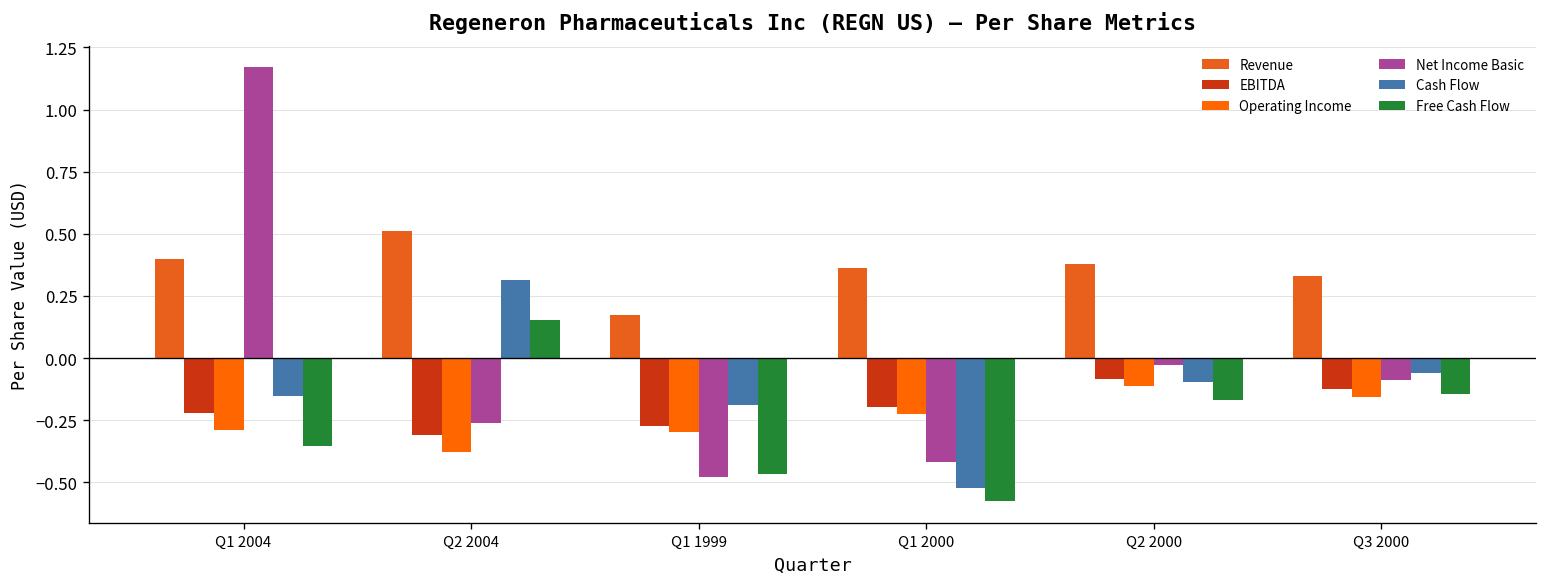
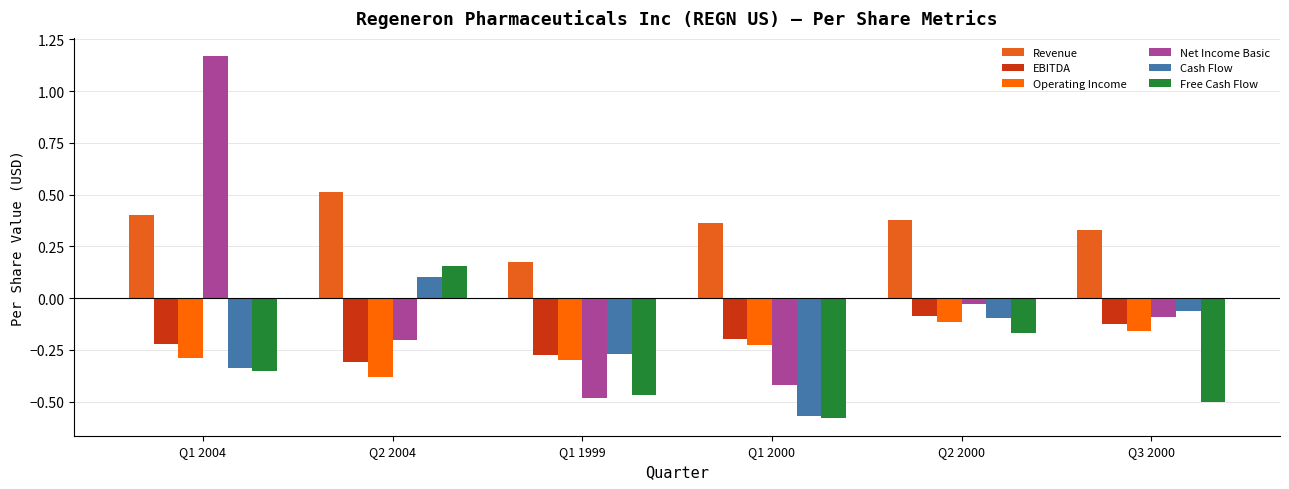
  {
    "Net Income Basic": {
      "Q1 2004": 1.17,
-     "Q2 2004": -0.26,
+     "Q2 2004": -0.20,
      "Q1 1999": -0.48,
      "Q1 2000": -0.42,
      "Q2 2000": -0.03,
      "Q3 2000": -0.09
    },
    "Cash Flow": {
-     "Q1 2004": -0.15,
-     "Q2 2004": 0.32,
-     "Q1 1999": -0.19,
-     "Q1 2000": -0.52,
+     "Q1 2004": -0.34,
+     "Q2 2004": 0.10,
+     "Q1 1999": -0.27,
+     "Q1 2000": -0.57,
      "Q2 2000": -0.10,
      "Q3 2000": -0.06
    },
    "Free Cash Flow": {
      "Q1 2004": -0.35,
      "Q2 2004": 0.15,
      "Q1 1999": -0.47,
      "Q1 2000": -0.58,
      "Q2 2000": -0.17,
-     "Q3 2000": -0.14
+     "Q3 2000": -0.50
    }
  }
